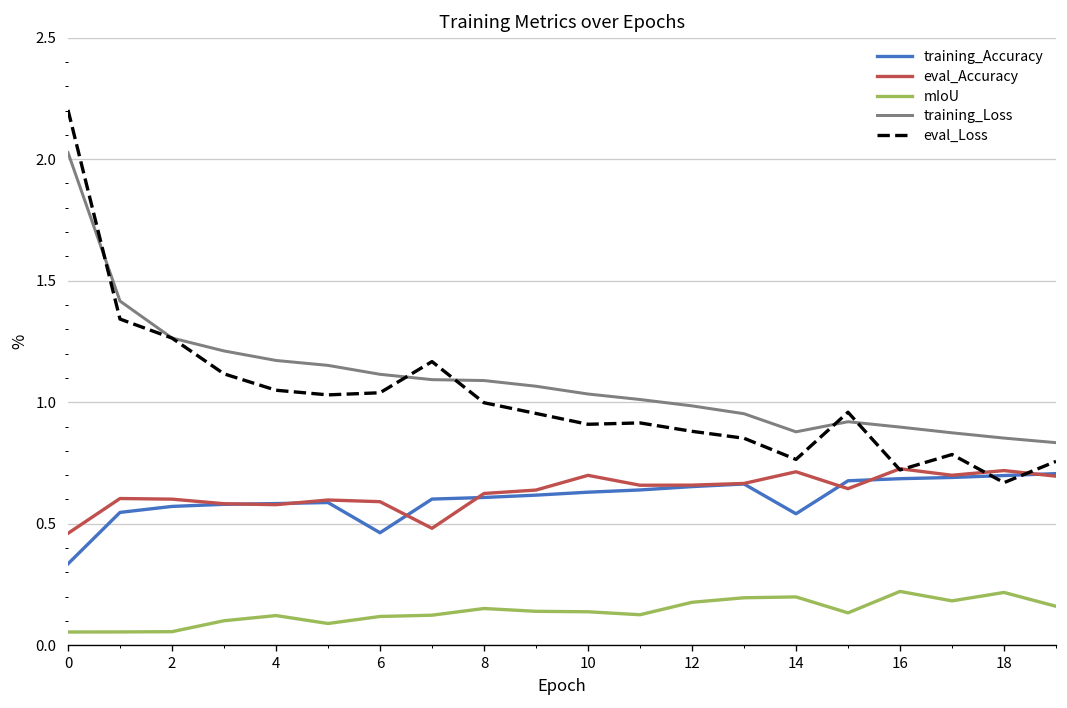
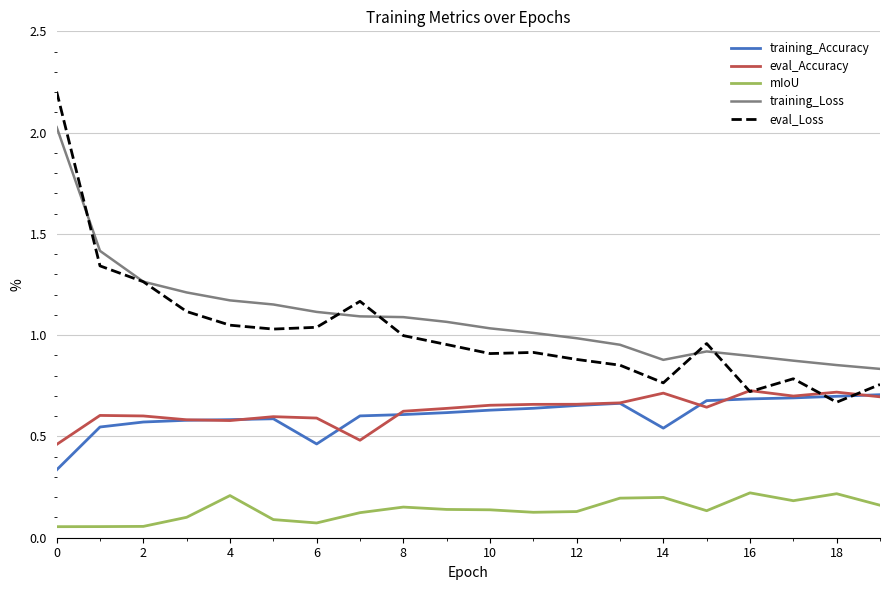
  {
    "training_Accuracy": {
      "0": 0.33,
      "2": 0.57,
      "6": 0.46,
      "8": 0.61,
      "10": 0.63,
      "14": 0.54,
      "16": 0.69,
      "18": 0.70
    },
    "eval_Accuracy": {
      "0": 0.46,
      "2": 0.60,
      "6": 0.59,
      "8": 0.62,
-     "10": 0.70,
+     "10": 0.65,
      "14": 0.71,
      "18": 0.72
    },
    "mIoU": {
      "0": 0.05,
      "2": 0.06,
-     "4": 0.12,
-     "6": 0.12,
+     "4": 0.21,
+     "6": 0.07,
      "8": 0.15,
      "10": 0.14,
-     "12": 0.18,
+     "12": 0.13,
      "14": 0.20,
      "16": 0.22,
      "18": 0.22
    },
    "training_Loss": {
      "0": 2.03,
      "4": 1.17,
      "6": 1.11,
      "8": 1.09,
      "10": 1.03,
      "12": 0.98,
      "14": 0.88,
      "16": 0.90,
      "18": 0.85
    },
    "eval_Loss": {
      "0": 2.20,
      "4": 1.05,
      "6": 1.04,
      "8": 1.00,
      "10": 0.91,
      "12": 0.88,
      "14": 0.76,
      "18": 0.67
    }
  }
